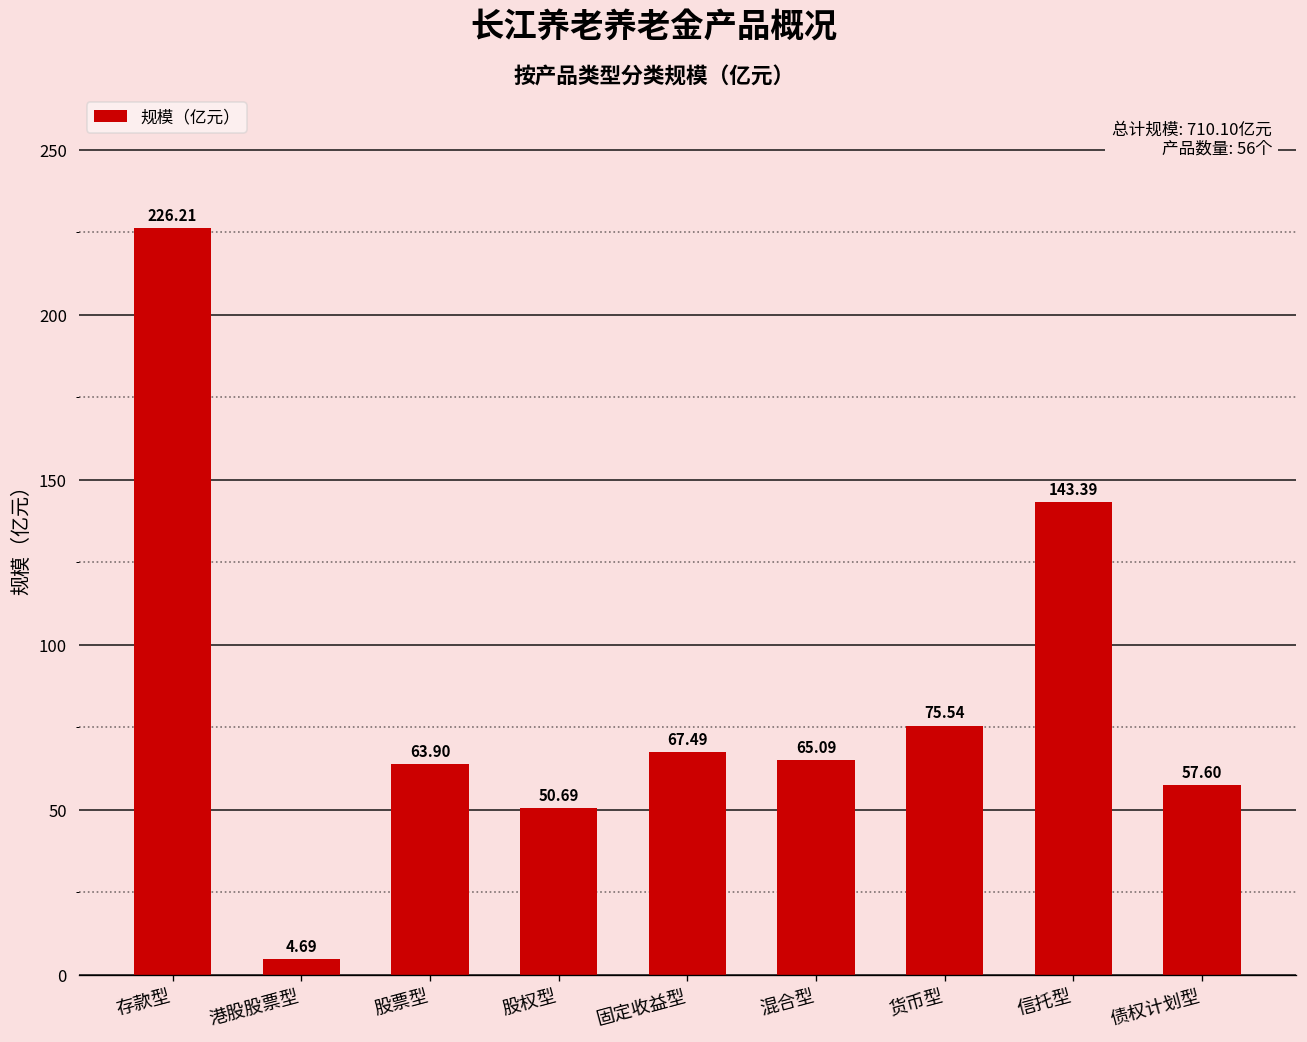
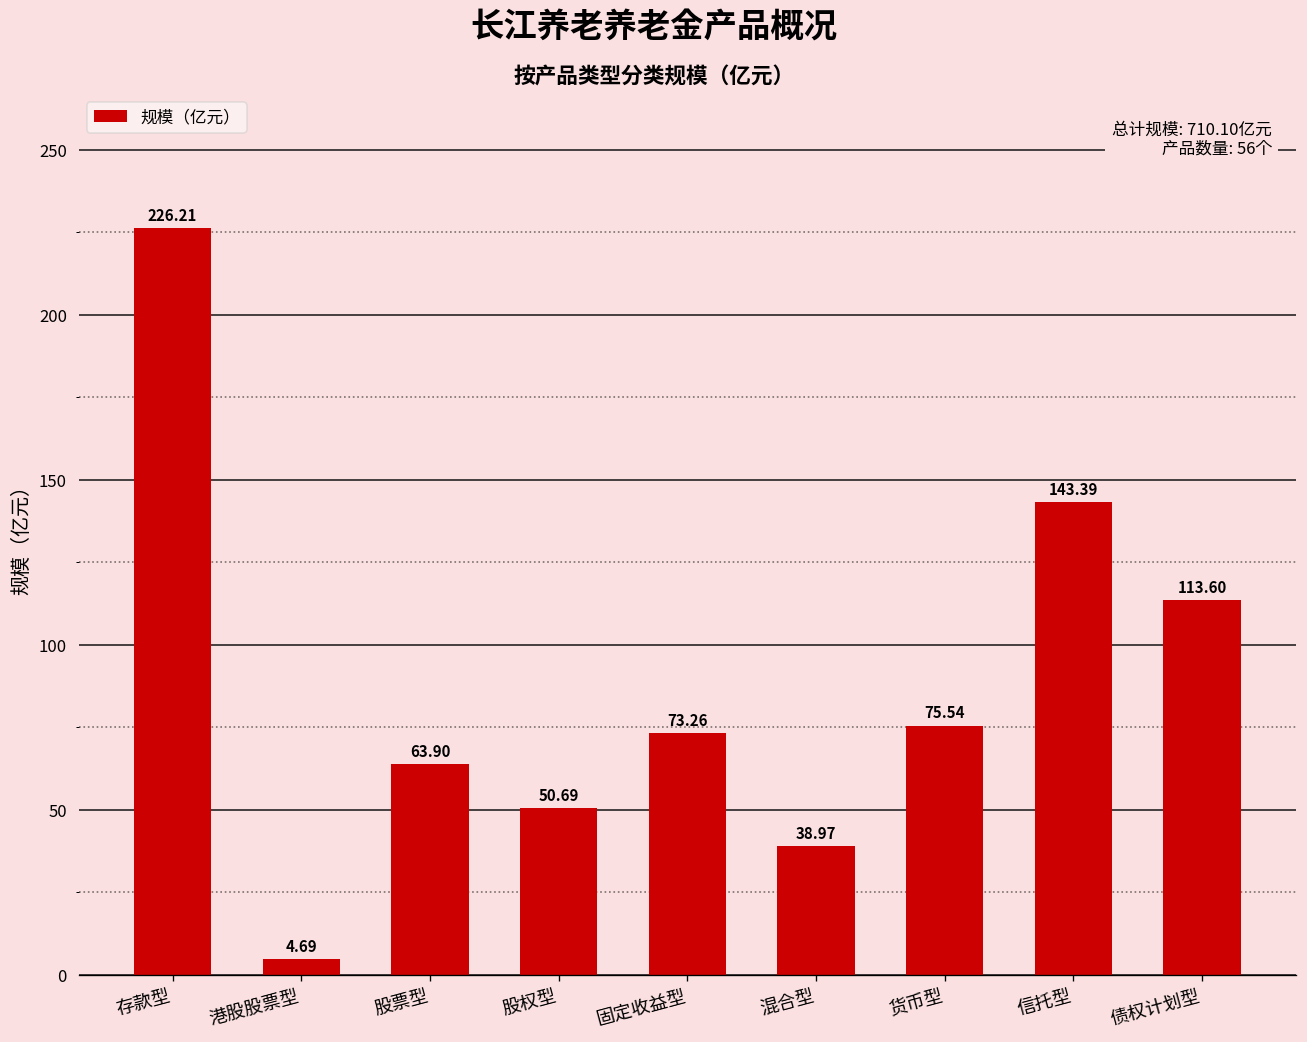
  {
    "存款型": 226.21,
    "港股股票型": 4.69,
    "股票型": 63.90,
    "股权型": 50.69,
-   "固定收益型": 67.49,
-   "混合型": 65.09,
+   "固定收益型": 73.26,
+   "混合型": 38.97,
    "货币型": 75.54,
    "信托型": 143.39,
-   "债权计划型": 57.60
+   "债权计划型": 113.60
  }
